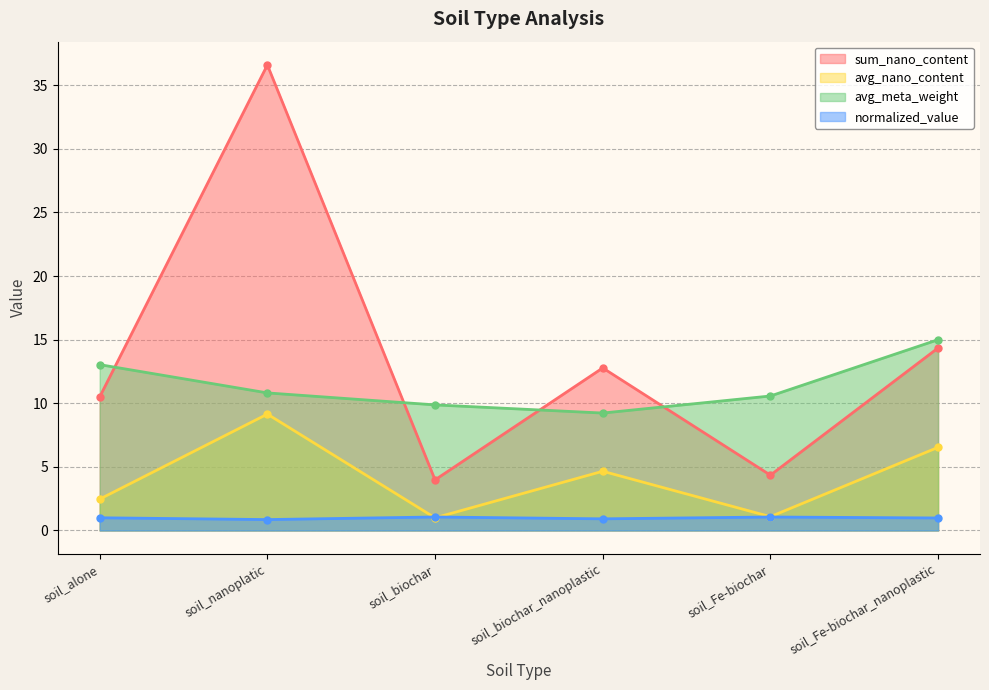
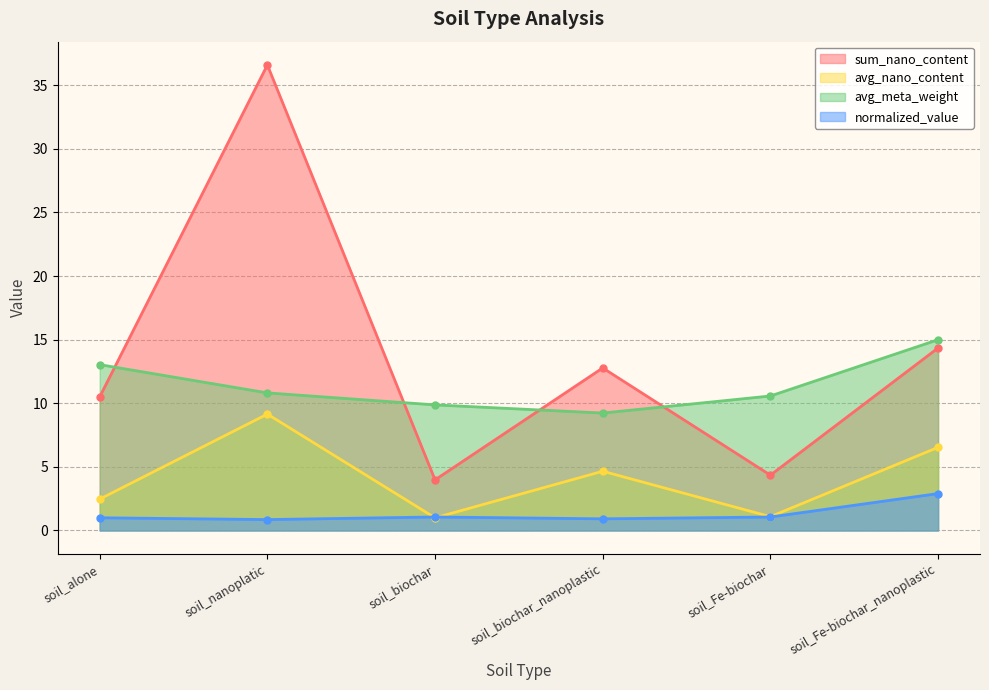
  {
    "sum_nano_content": {
      "soil_alone": 10.5,
      "soil_nanoplatic": 36.6,
      "soil_biochar": 4.0,
      "soil_biochar_nanoplastic": 12.8,
      "soil_Fe-biochar": 4.4,
      "soil_Fe-biochar_nanoplastic": 14.4
    },
    "avg_nano_content": {
      "soil_alone": 2.5,
      "soil_nanoplatic": 9.2,
      "soil_biochar_nanoplastic": 4.7,
      "soil_Fe-biochar_nanoplastic": 6.5
    },
    "avg_meta_weight": {
      "soil_alone": 13.0,
      "soil_nanoplatic": 10.8,
      "soil_biochar": 9.9,
      "soil_biochar_nanoplastic": 9.2,
      "soil_Fe-biochar": 10.6,
      "soil_Fe-biochar_nanoplastic": 15.0
    },
    "normalized_value": {
      "soil_alone": 1.0,
      "soil_nanoplatic": 0.9,
      "soil_biochar_nanoplastic": 0.9,
-     "soil_Fe-biochar_nanoplastic": 1.0
+     "soil_Fe-biochar_nanoplastic": 2.9
    }
  }
